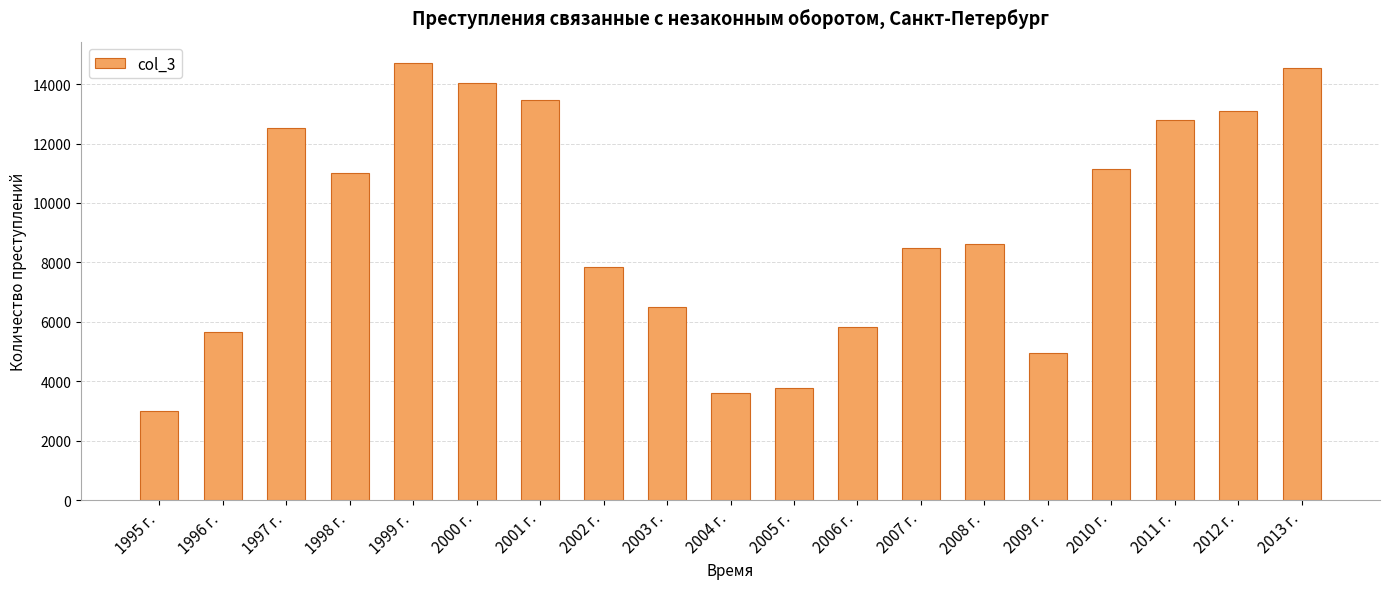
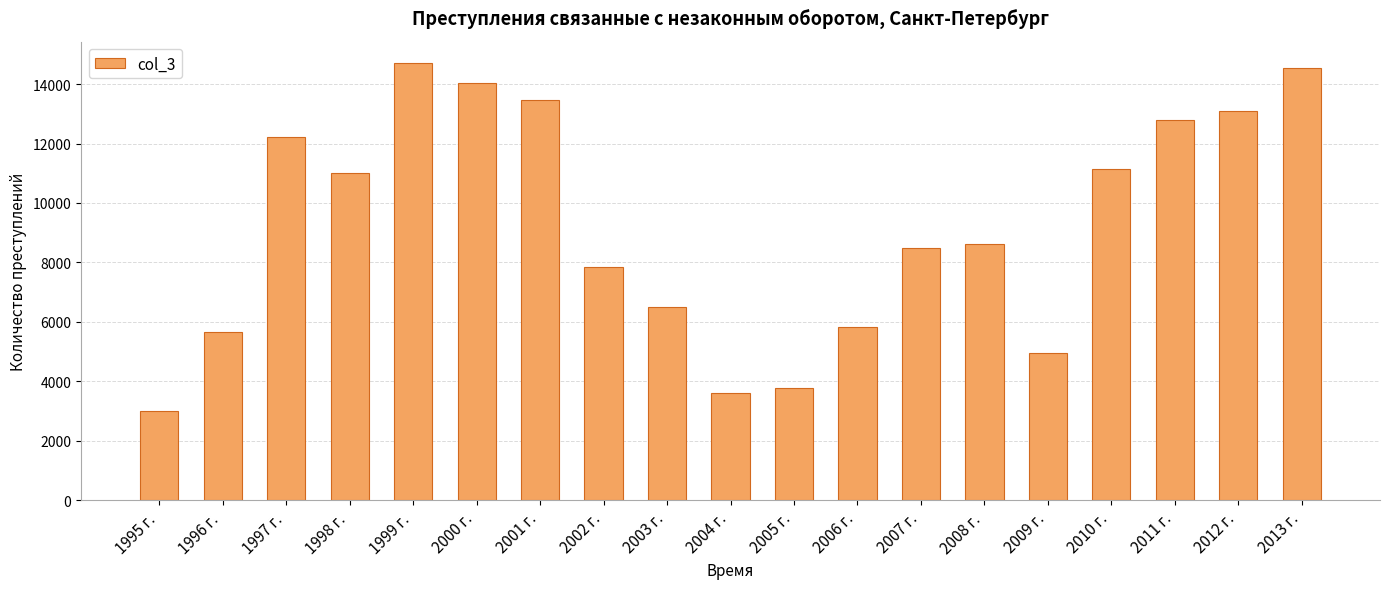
  {
    "1995 г.": 3000,
    "1996 г.": 5700,
-   "1997 г.": 12500,
+   "1997 г.": 12200,
    "1998 г.": 11000,
    "1999 г.": 14700,
    "2000 г.": 14000,
    "2001 г.": 13500,
    "2002 г.": 7800,
    "2003 г.": 6500,
    "2004 г.": 3600,
    "2005 г.": 3800,
    "2006 г.": 5800,
    "2007 г.": 8500,
    "2008 г.": 8600,
    "2009 г.": 4900,
    "2010 г.": 11200,
    "2011 г.": 12800,
    "2012 г.": 13100,
    "2013 г.": 14500
  }
